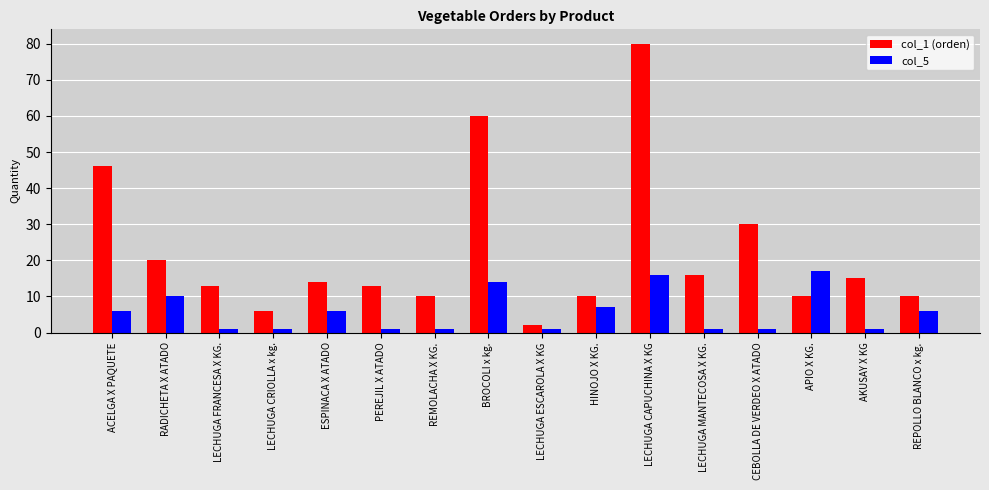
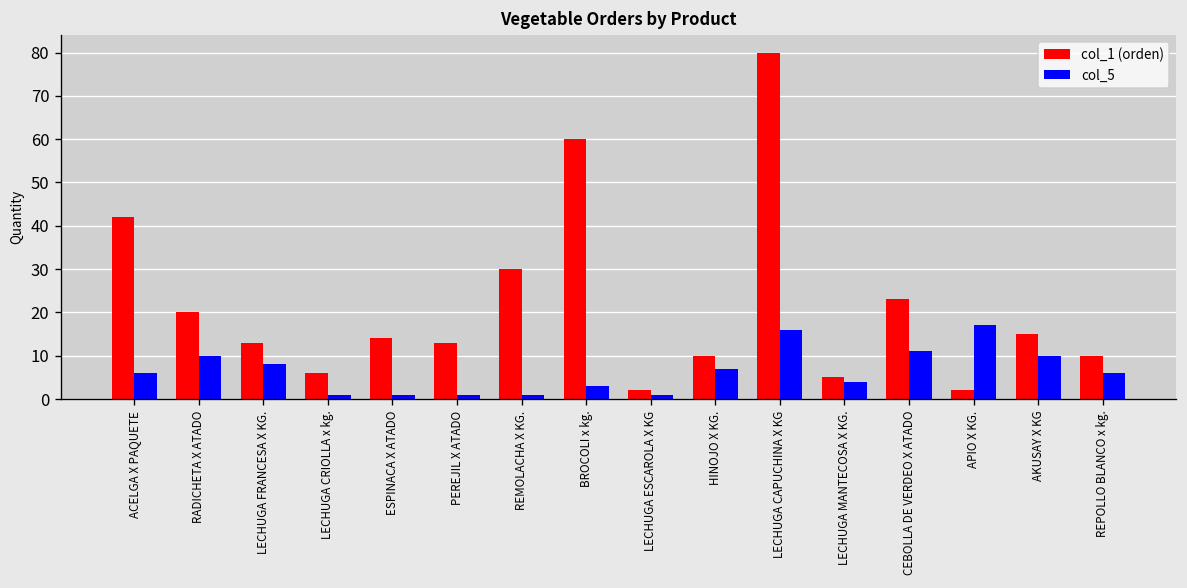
  {
    "col_1 (orden)": {
-     "ACELGA X PAQUETE": 46,
+     "ACELGA X PAQUETE": 42,
      "RADICHETA X ATADO": 20,
      "LECHUGA FRANCESA X KG.": 13,
      "LECHUGA CRIOLLA x kg.": 6,
      "ESPINACA X ATADO": 14,
      "PEREJIL X ATADO": 13,
-     "REMOLACHA X KG.": 10,
+     "REMOLACHA X KG.": 30,
      "BROCOLI x kg.": 60,
      "LECHUGA ESCAROLA X KG": 2,
      "HINOJO X KG.": 10,
      "LECHUGA CAPUCHINA X KG": 80,
-     "LECHUGA MANTECOSA X KG.": 16,
-     "CEBOLLA DE VERDEO X ATADO": 30,
-     "APIO X KG.": 10,
+     "LECHUGA MANTECOSA X KG.": 5,
+     "CEBOLLA DE VERDEO X ATADO": 23,
+     "APIO X KG.": 2,
      "AKUSAY X KG": 15,
      "REPOLLO BLANCO x kg.": 10
    },
    "col_5": {
      "ACELGA X PAQUETE": 6,
      "RADICHETA X ATADO": 10,
-     "LECHUGA FRANCESA X KG.": 1,
+     "LECHUGA FRANCESA X KG.": 8,
      "LECHUGA CRIOLLA x kg.": 1,
-     "ESPINACA X ATADO": 6,
+     "ESPINACA X ATADO": 1,
      "PEREJIL X ATADO": 1,
      "REMOLACHA X KG.": 1,
-     "BROCOLI x kg.": 14,
+     "BROCOLI x kg.": 3,
      "LECHUGA ESCAROLA X KG": 1,
      "HINOJO X KG.": 7,
      "LECHUGA CAPUCHINA X KG": 16,
-     "LECHUGA MANTECOSA X KG.": 1,
-     "CEBOLLA DE VERDEO X ATADO": 1,
+     "LECHUGA MANTECOSA X KG.": 4,
+     "CEBOLLA DE VERDEO X ATADO": 11,
      "APIO X KG.": 17,
-     "AKUSAY X KG": 1,
+     "AKUSAY X KG": 10,
      "REPOLLO BLANCO x kg.": 6
    }
  }
